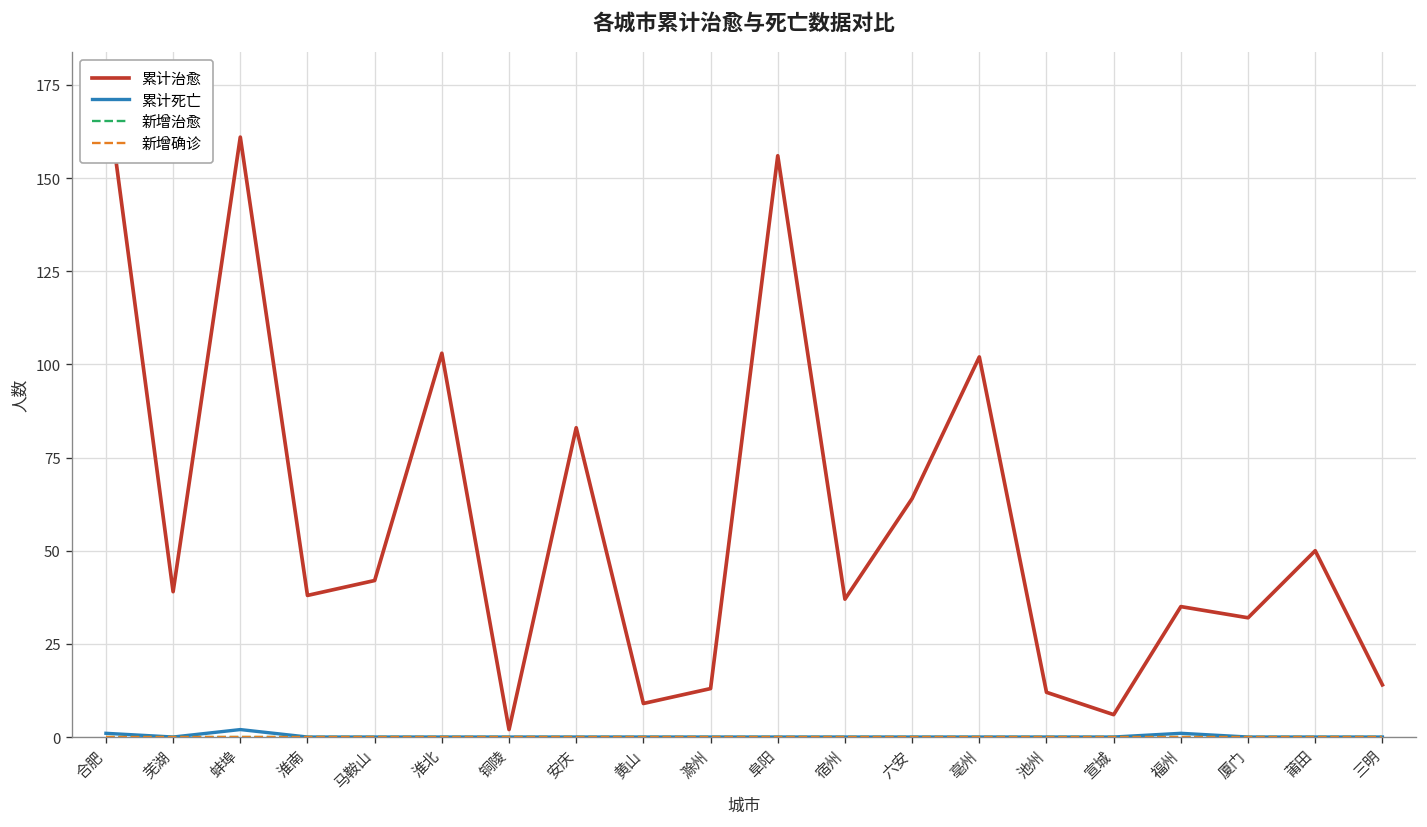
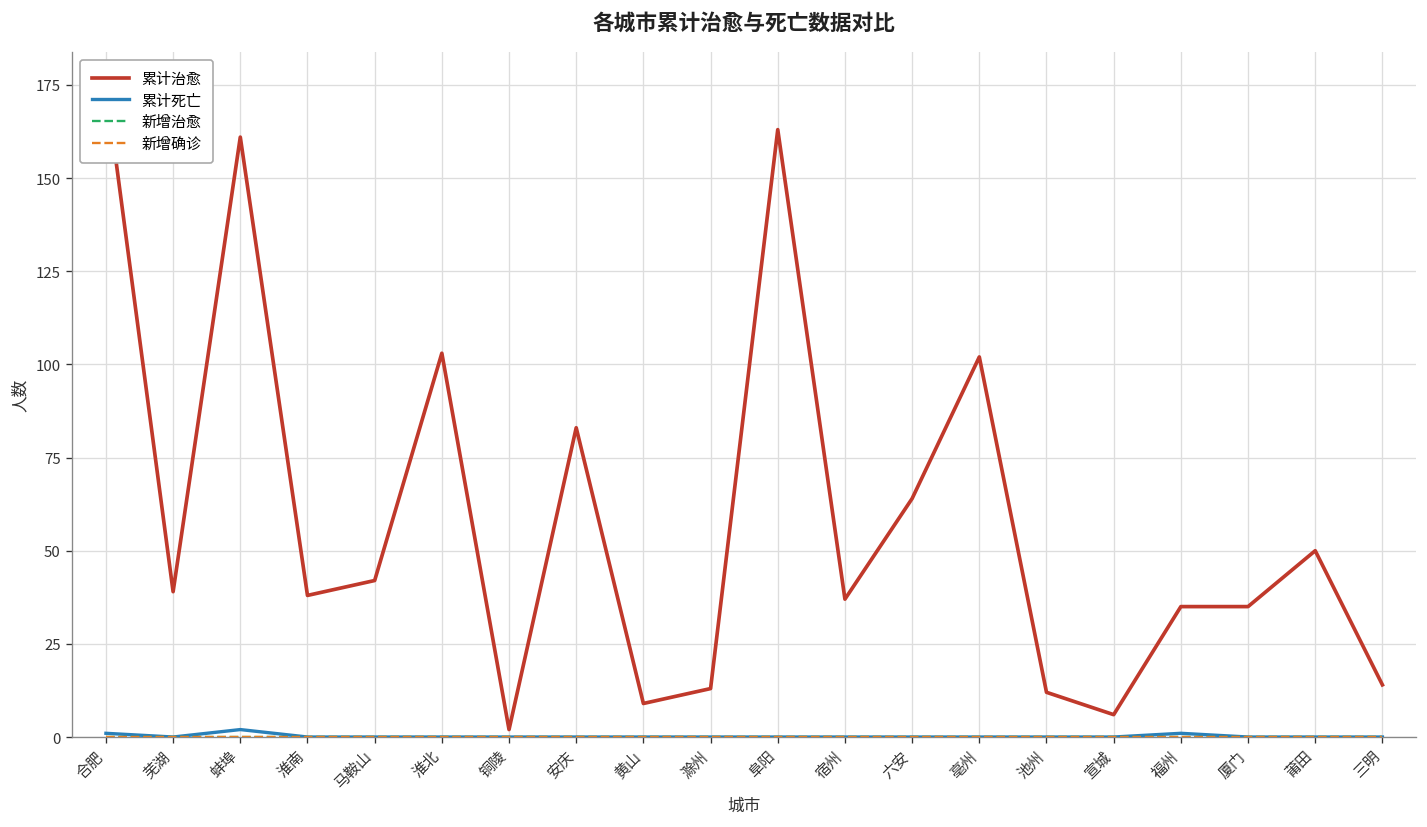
  {
    "累计治愈": {
      "芜湖": 39,
      "蚌埠": 161,
      "淮南": 38,
      "马鞍山": 42,
      "淮北": 103,
      "铜陵": 2,
      "安庆": 83,
      "黄山": 9,
      "滁州": 13,
-     "阜阳": 156,
+     "阜阳": 163,
      "宿州": 37,
      "六安": 64,
      "亳州": 102,
      "池州": 12,
      "宣城": 6,
      "福州": 35,
-     "厦门": 32,
+     "厦门": 35,
      "莆田": 50,
      "三明": 14
    },
    "累计死亡": {
      "合肥": 1,
      "蚌埠": 2,
      "福州": 1
    },
    "新增确诊": {
      "合肥": 0,
      "蚌埠": 0,
      "福州": 0
    }
  }
